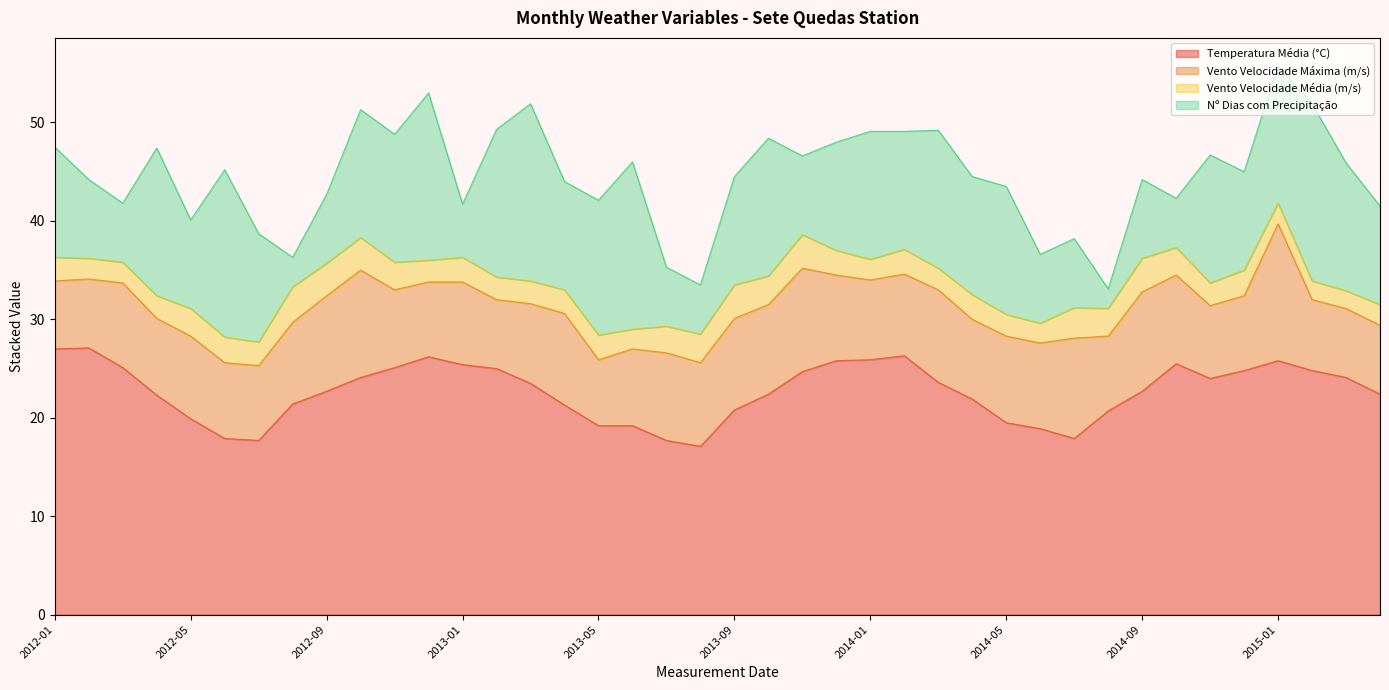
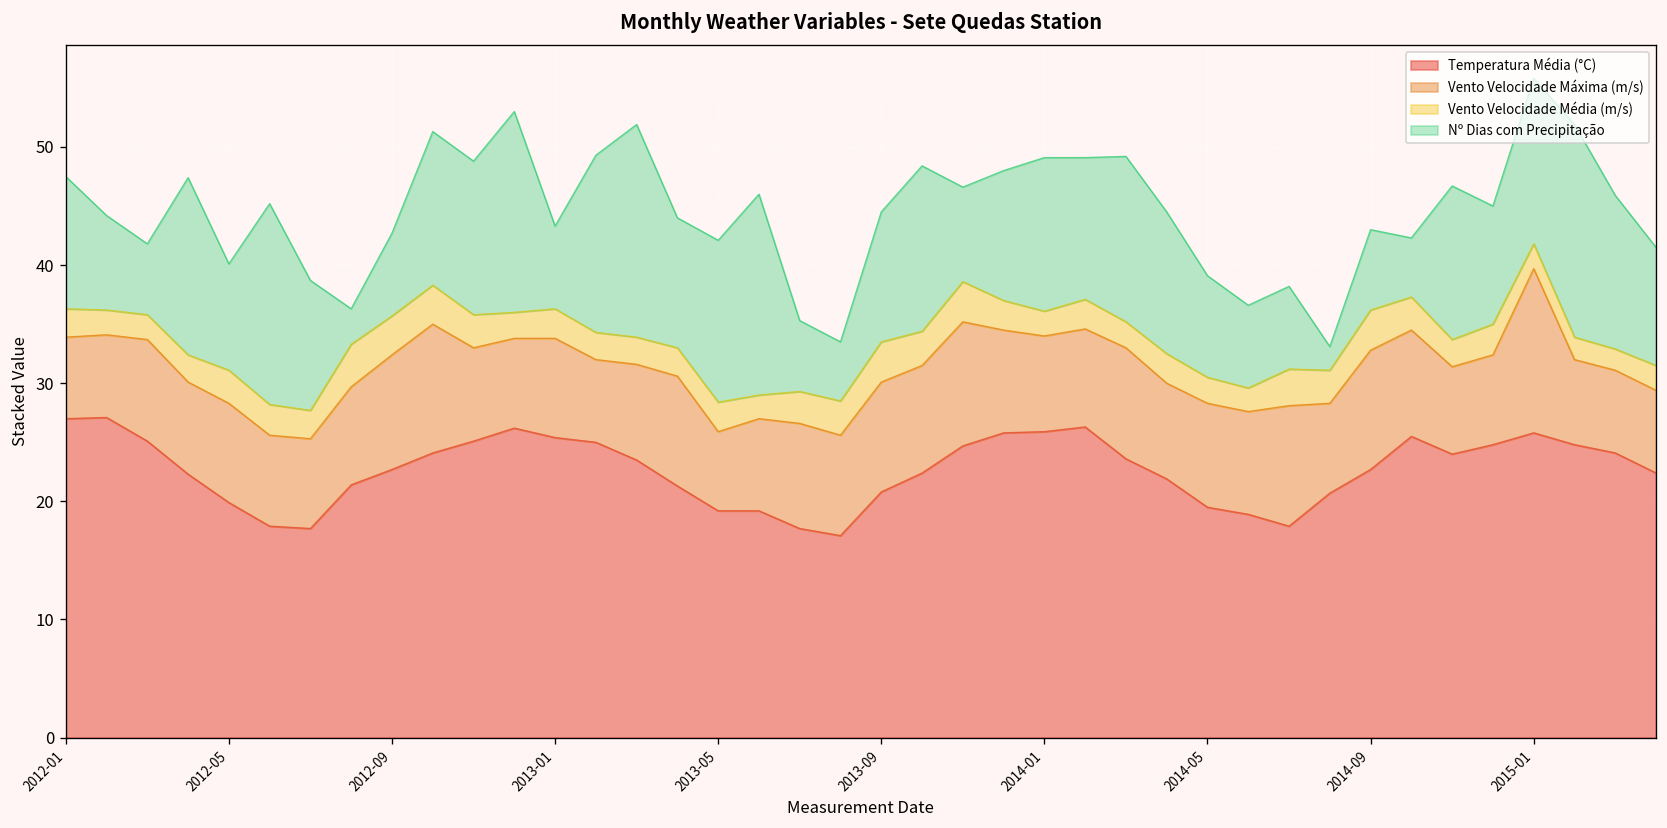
  {
    "Nº Dias com Precipitação": {
      "2012-01": 11,
      "2012-05": 9,
      "2012-09": 7,
-     "2013-01": 5,
+     "2013-01": 7,
      "2013-05": 14,
      "2013-09": 11,
      "2014-01": 13,
-     "2014-05": 13,
-     "2014-09": 8
+     "2014-05": 9,
+     "2014-09": 7
    }
  }
